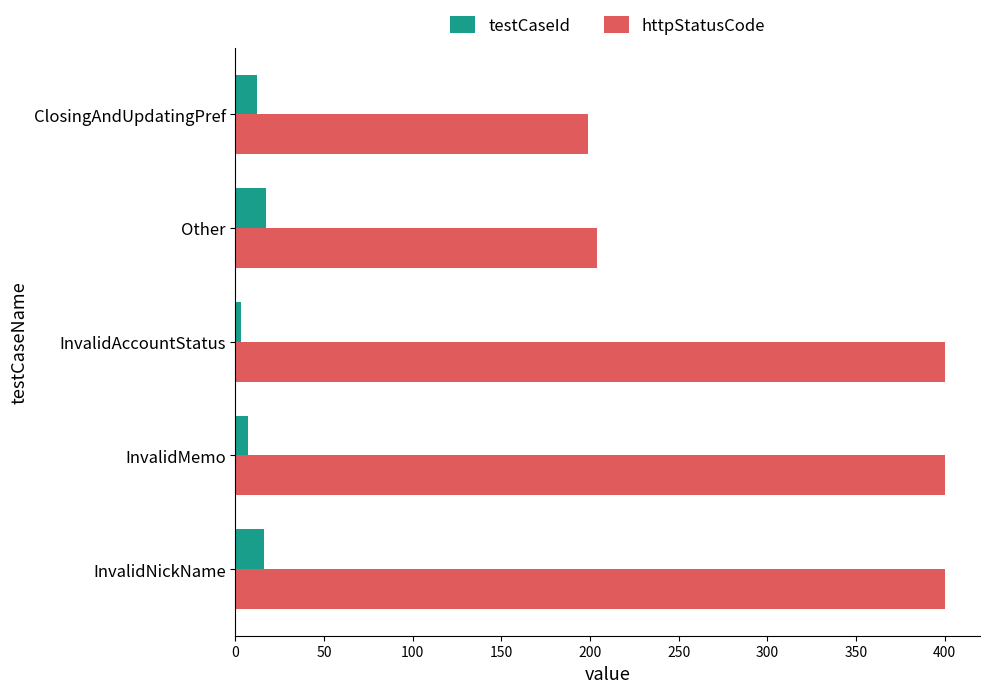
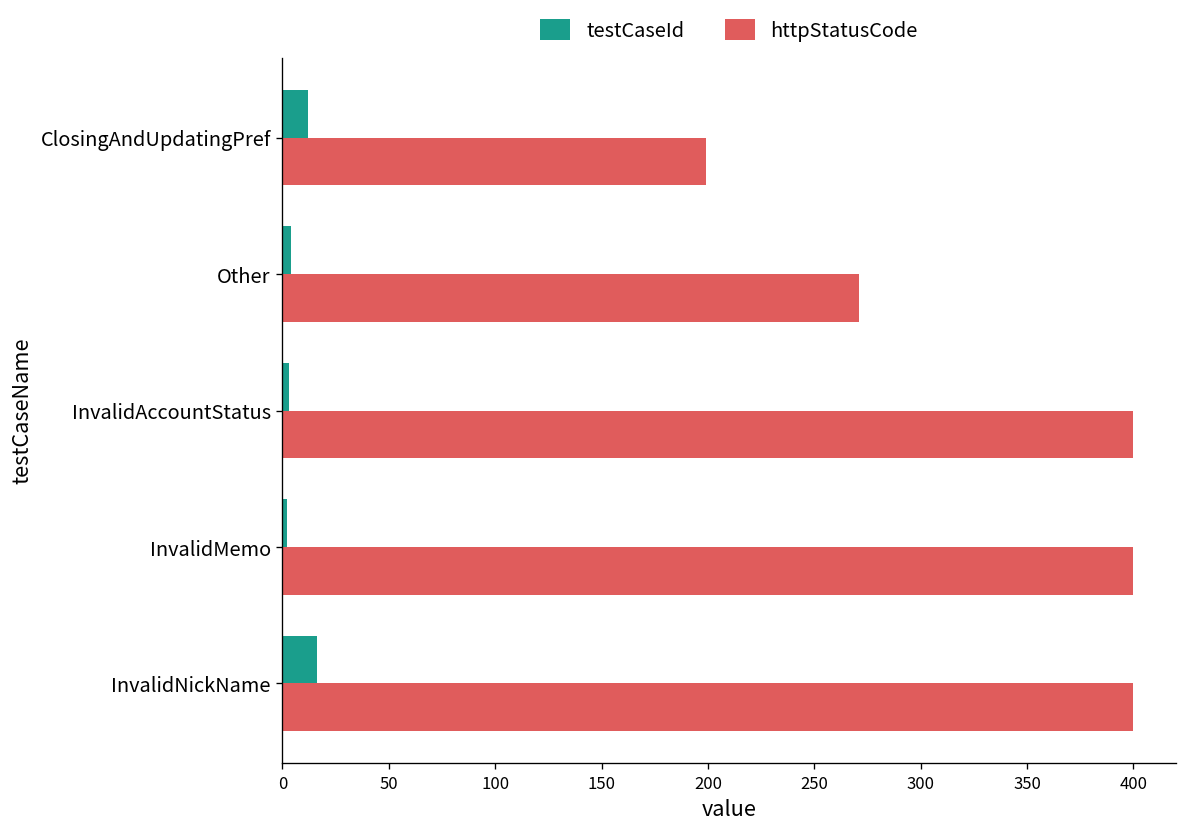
  {
    "testCaseId": {
      "ClosingAndUpdatingPref": 12,
-     "Other": 17,
+     "Other": 4,
      "InvalidAccountStatus": 3,
-     "InvalidMemo": 7,
+     "InvalidMemo": 2,
      "InvalidNickName": 16
    },
    "httpStatusCode": {
      "ClosingAndUpdatingPref": 199,
-     "Other": 204,
+     "Other": 271,
      "InvalidAccountStatus": 400,
      "InvalidMemo": 400,
      "InvalidNickName": 400
    }
  }
